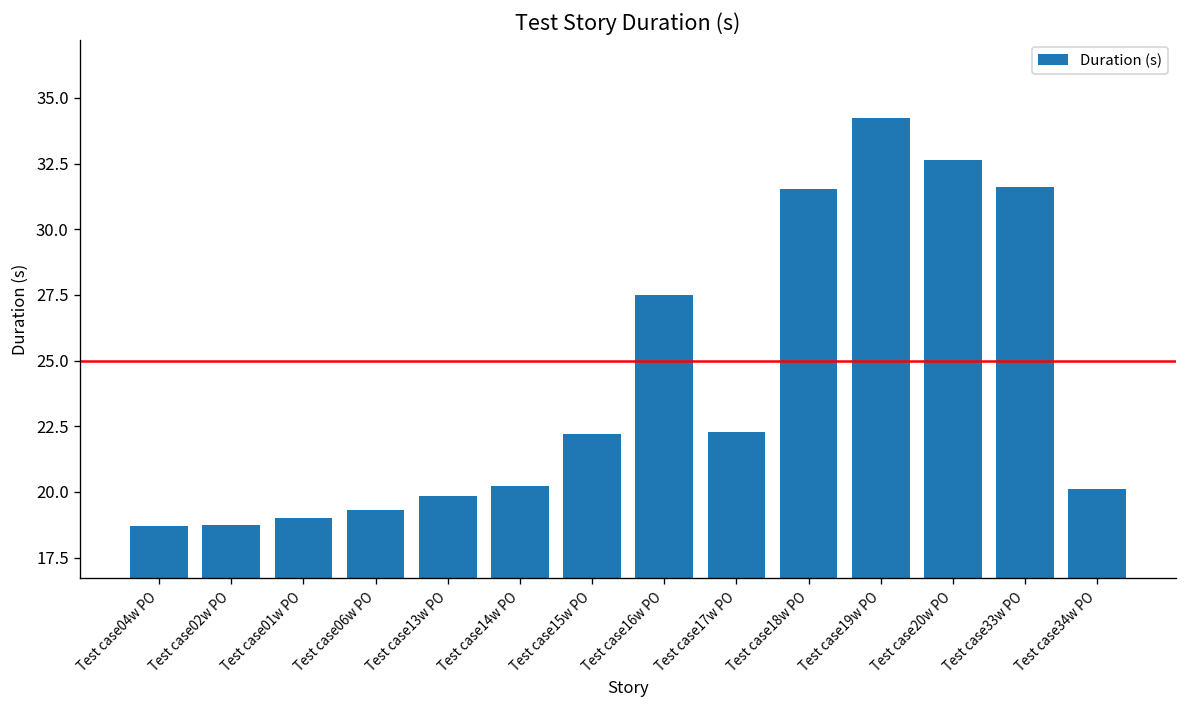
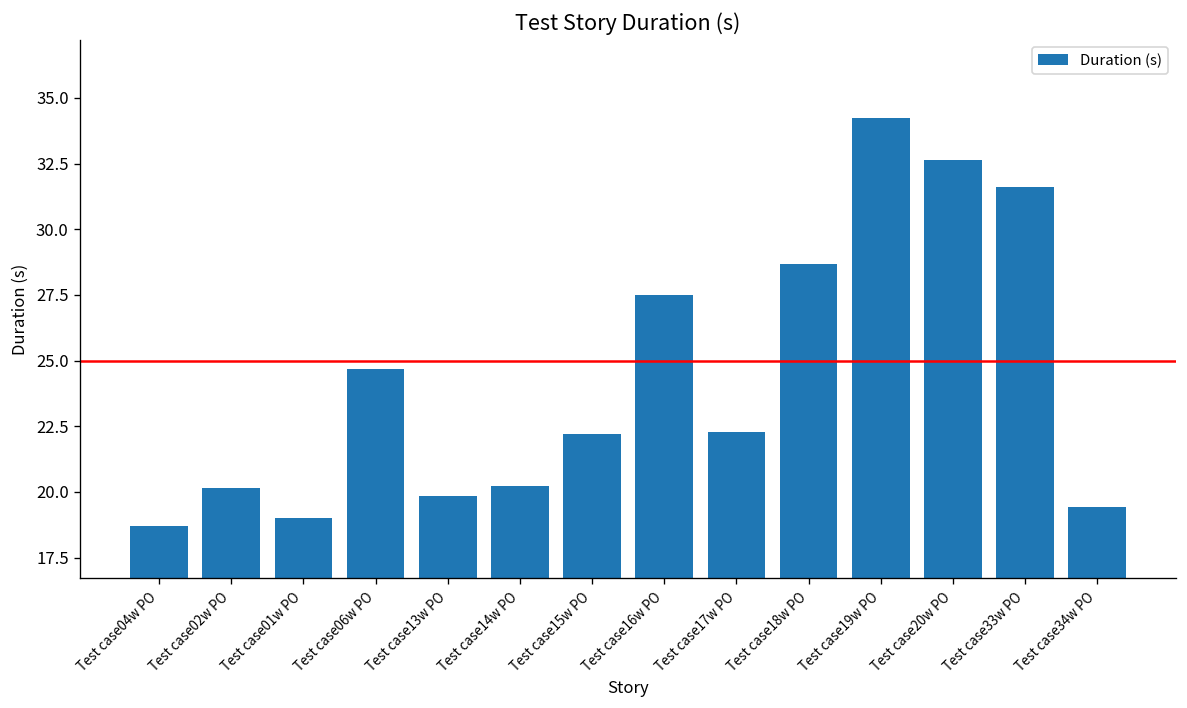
  {
    "Test case04w PO": 18.7,
-   "Test case02w PO": 18.7,
+   "Test case02w PO": 20.1,
    "Test case01w PO": 19.0,
-   "Test case06w PO": 19.3,
+   "Test case06w PO": 24.7,
    "Test case13w PO": 19.8,
    "Test case14w PO": 20.2,
    "Test case15w PO": 22.2,
    "Test case16w PO": 27.5,
    "Test case17w PO": 22.3,
-   "Test case18w PO": 31.5,
+   "Test case18w PO": 28.7,
    "Test case19w PO": 34.2,
    "Test case20w PO": 32.6,
    "Test case33w PO": 31.6,
-   "Test case34w PO": 20.1
+   "Test case34w PO": 19.4
  }
